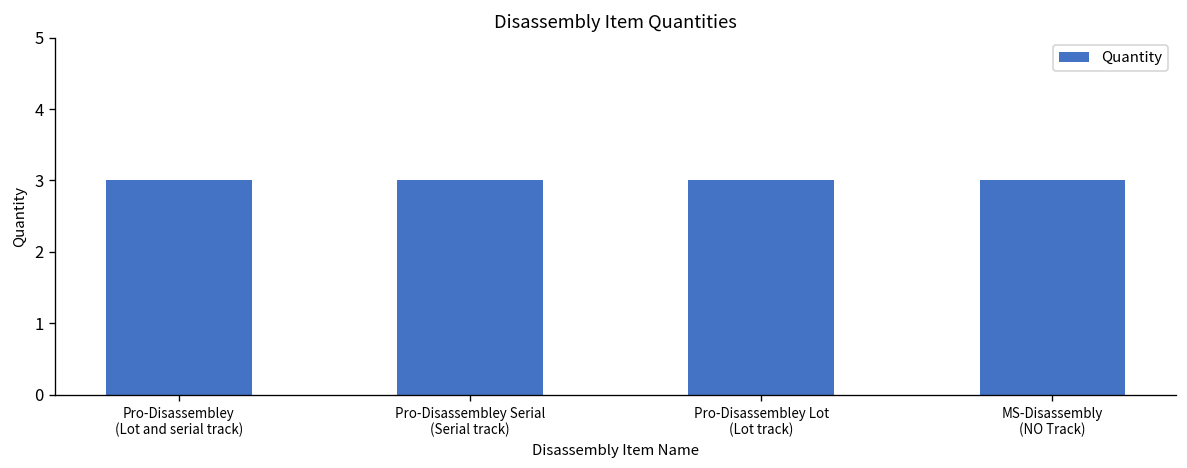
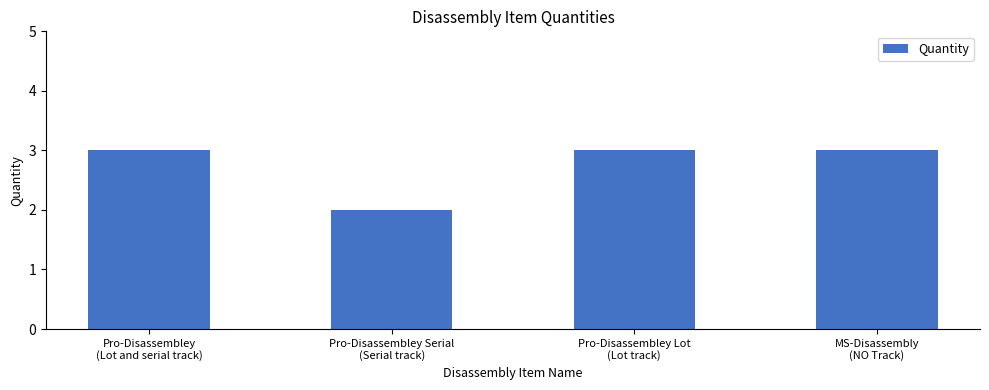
  {
    "Pro-Disassembley (Lot and serial track)": 3,
-   "Pro-Disassembley Serial (Serial track)": 3,
+   "Pro-Disassembley Serial (Serial track)": 2,
    "Pro-Disassembley Lot (Lot track)": 3,
    "MS-Disassembly (NO Track)": 3
  }
